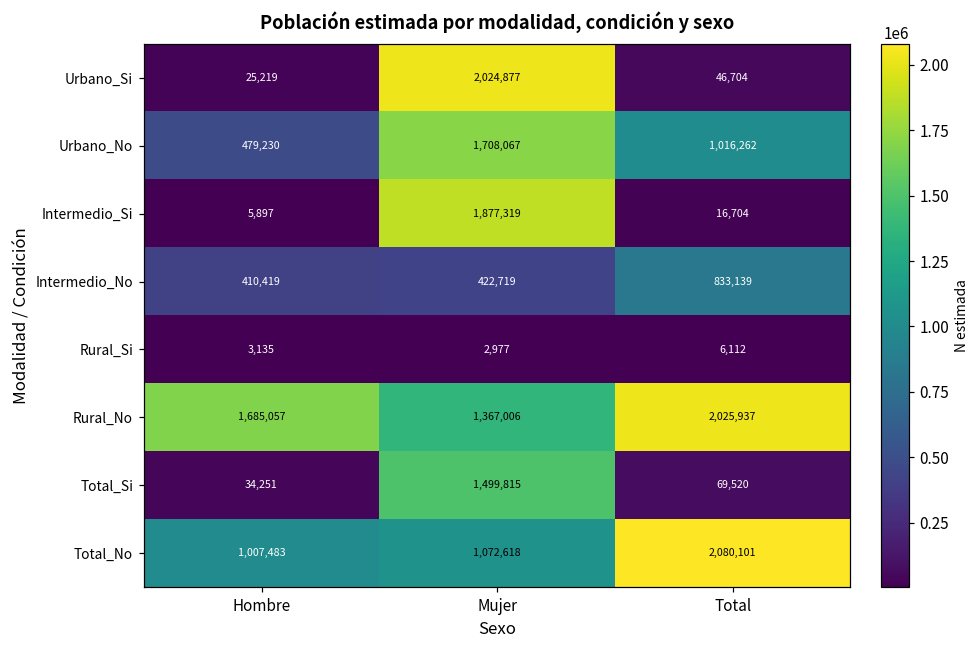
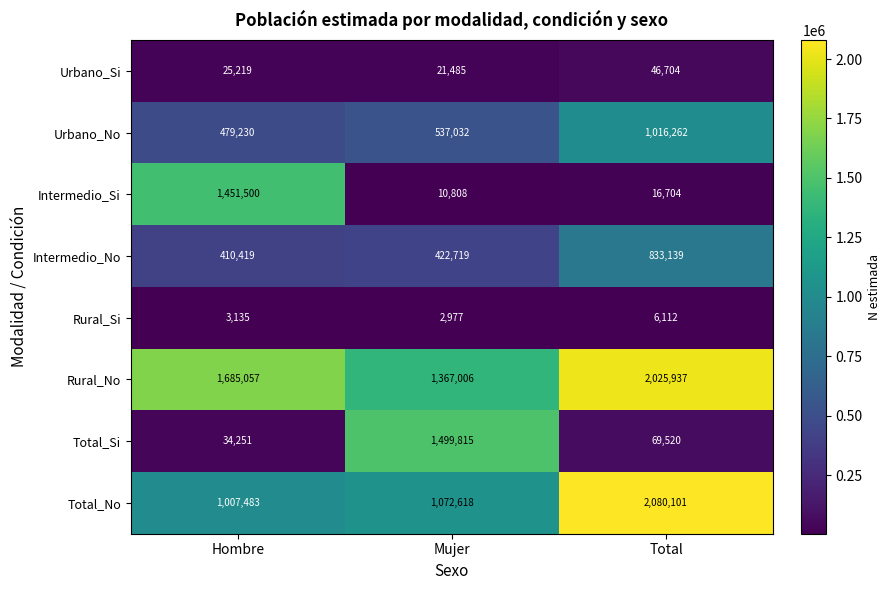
  {
    "Urbano_Si": {
      "Hombre": "25,219",
-     "Mujer": "2,024,877",
+     "Mujer": "21,485",
      "Total": "46,704"
    },
    "Urbano_No": {
      "Hombre": "479,230",
-     "Mujer": "1,708,067",
+     "Mujer": "537,032",
      "Total": "1,016,262"
    },
    "Intermedio_Si": {
-     "Hombre": "5,897",
-     "Mujer": "1,877,319",
+     "Hombre": "1,451,500",
+     "Mujer": "10,808",
      "Total": "16,704"
    },
    "Intermedio_No": {
      "Hombre": "410,419",
      "Mujer": "422,719",
      "Total": "833,139"
    },
    "Rural_Si": {
      "Hombre": "3,135",
      "Mujer": "2,977",
      "Total": "6,112"
    },
    "Rural_No": {
      "Hombre": "1,685,057",
      "Mujer": "1,367,006",
      "Total": "2,025,937"
    },
    "Total_Si": {
      "Hombre": "34,251",
      "Mujer": "1,499,815",
      "Total": "69,520"
    },
    "Total_No": {
      "Hombre": "1,007,483",
      "Mujer": "1,072,618",
      "Total": "2,080,101"
    }
  }
